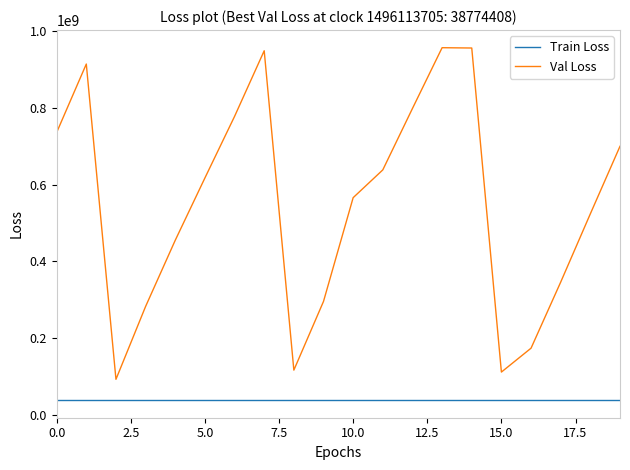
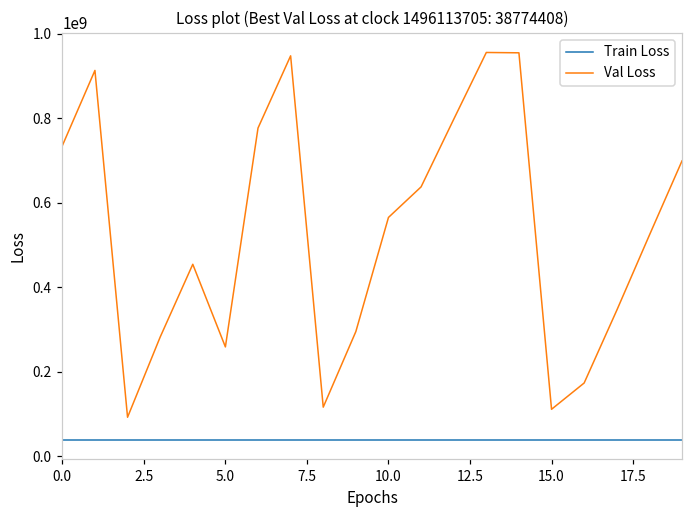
  {
    "Train Loss": {
      "0.0": 40000000,
      "5.0": 40000000,
      "10.0": 40000000,
      "15.0": 40000000
    },
    "Val Loss": {
      "0.0": 740000000,
-     "5.0": 620000000,
+     "5.0": 260000000,
      "10.0": 570000000,
      "15.0": 110000000
    }
  }
